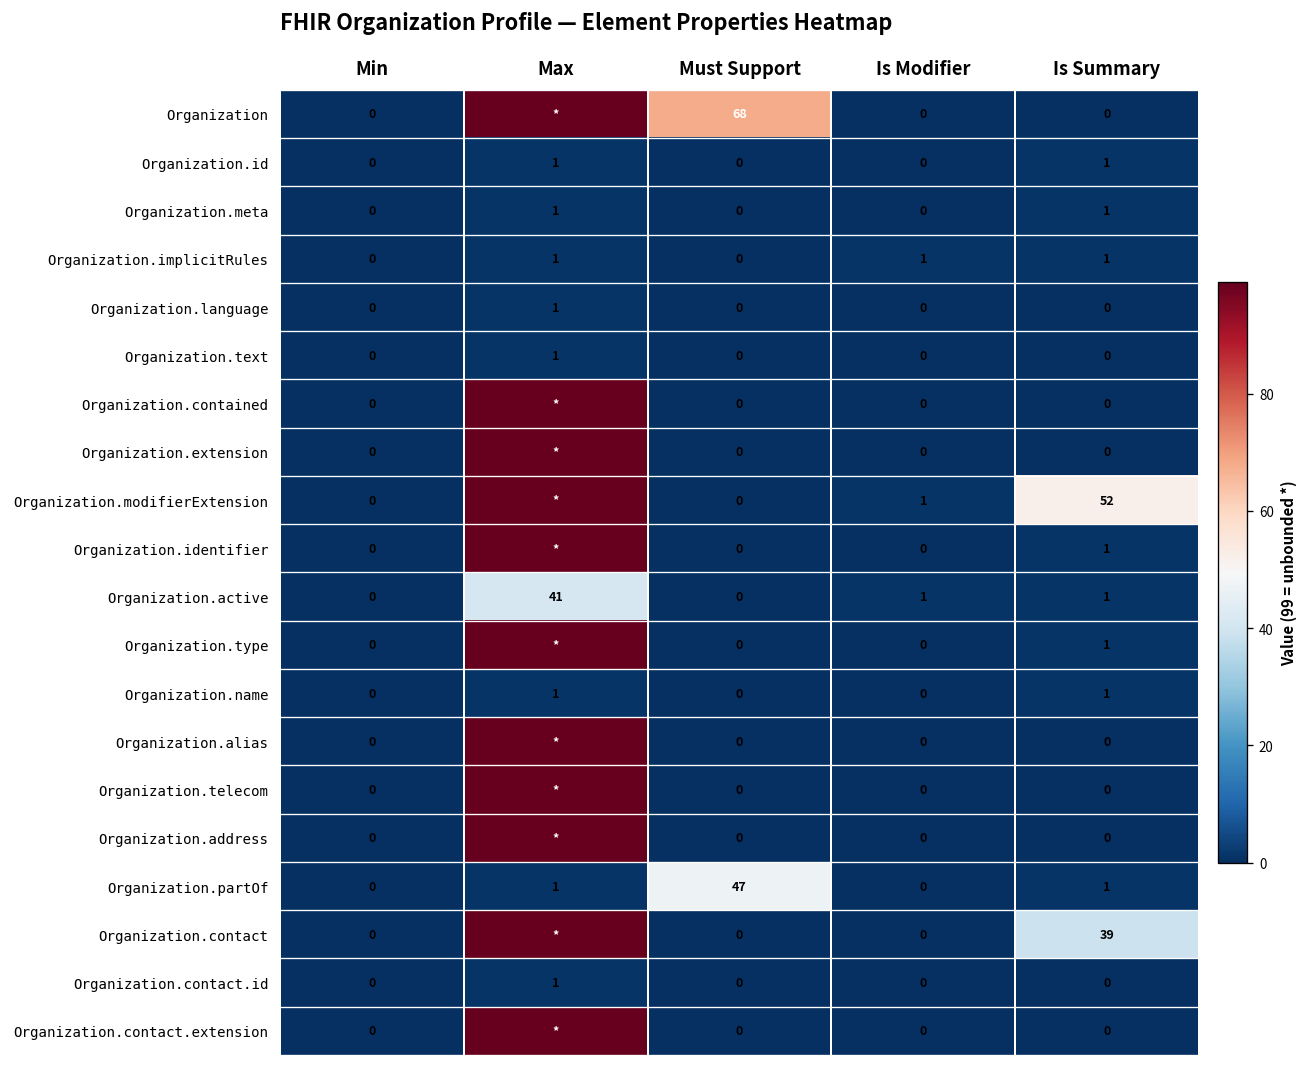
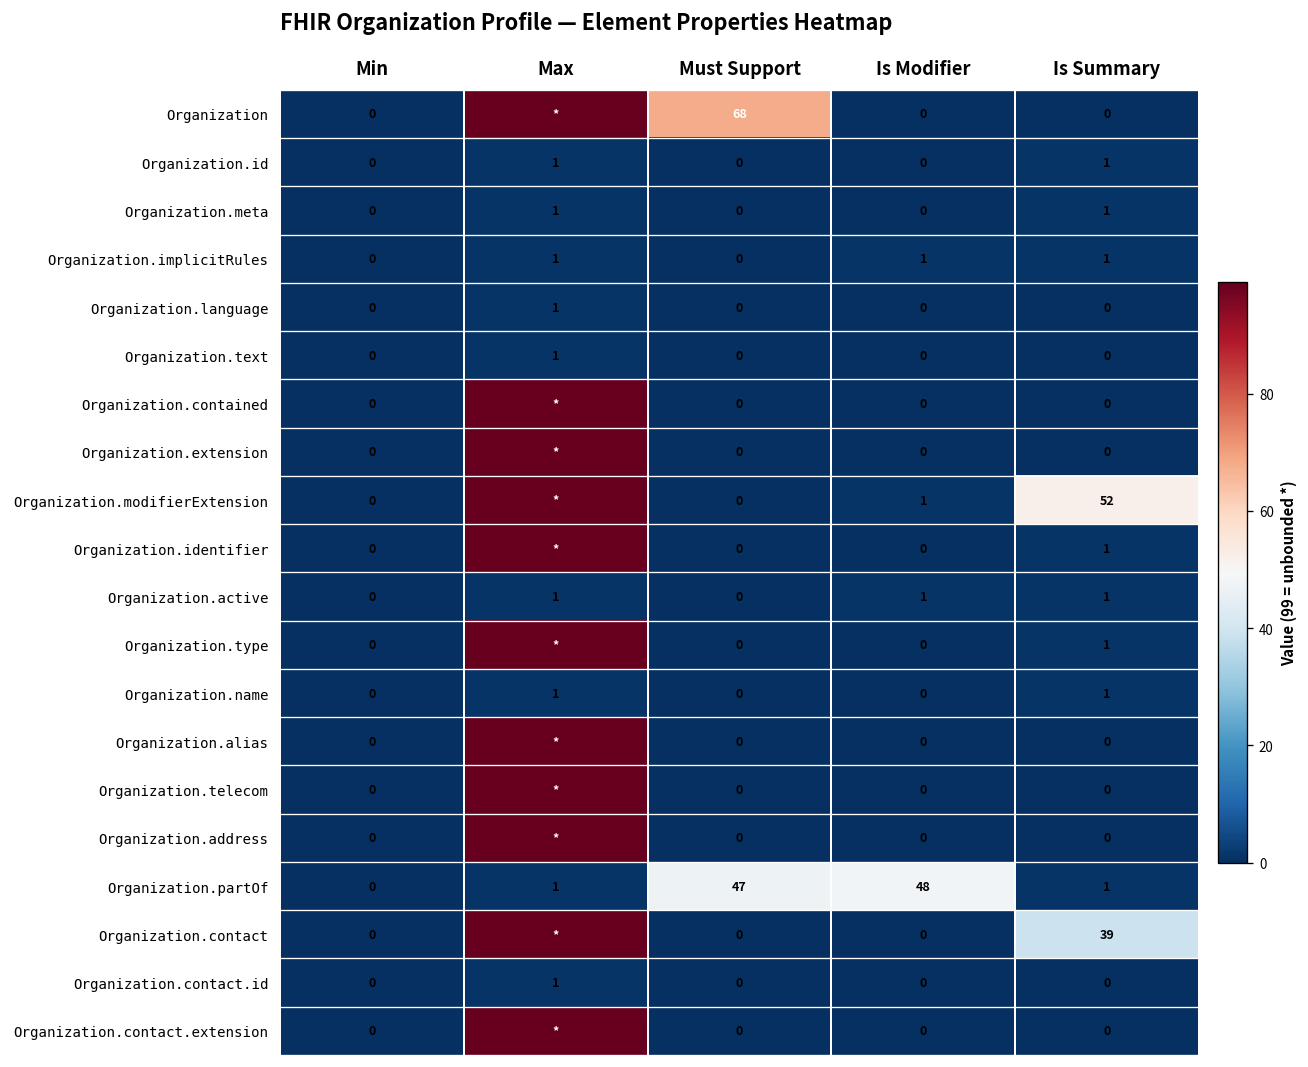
  {
    "Organization": {
      "Min": 0,
      "Must Support": 68,
      "Is Modifier": 0,
      "Is Summary": 0
    },
    "Organization.id": {
      "Min": 0,
      "Max": 1,
      "Must Support": 0,
      "Is Modifier": 0,
      "Is Summary": 1
    },
    "Organization.meta": {
      "Min": 0,
      "Max": 1,
      "Must Support": 0,
      "Is Modifier": 0,
      "Is Summary": 1
    },
    "Organization.implicitRules": {
      "Min": 0,
      "Max": 1,
      "Must Support": 0,
      "Is Modifier": 1,
      "Is Summary": 1
    },
    "Organization.language": {
      "Min": 0,
      "Max": 1,
      "Must Support": 0,
      "Is Modifier": 0,
      "Is Summary": 0
    },
    "Organization.text": {
      "Min": 0,
      "Max": 1,
      "Must Support": 0,
      "Is Modifier": 0,
      "Is Summary": 0
    },
    "Organization.contained": {
      "Min": 0,
      "Must Support": 0,
      "Is Modifier": 0,
      "Is Summary": 0
    },
    "Organization.extension": {
      "Min": 0,
      "Must Support": 0,
      "Is Modifier": 0,
      "Is Summary": 0
    },
    "Organization.modifierExtension": {
      "Min": 0,
      "Must Support": 0,
      "Is Modifier": 1,
      "Is Summary": 52
    },
    "Organization.identifier": {
      "Min": 0,
      "Must Support": 0,
      "Is Modifier": 0,
      "Is Summary": 1
    },
    "Organization.active": {
      "Min": 0,
-     "Max": 41,
+     "Max": 1,
      "Must Support": 0,
      "Is Modifier": 1,
      "Is Summary": 1
    },
    "Organization.type": {
      "Min": 0,
      "Must Support": 0,
      "Is Modifier": 0,
      "Is Summary": 1
    },
    "Organization.name": {
      "Min": 0,
      "Max": 1,
      "Must Support": 0,
      "Is Modifier": 0,
      "Is Summary": 1
    },
    "Organization.alias": {
      "Min": 0,
      "Must Support": 0,
      "Is Modifier": 0,
      "Is Summary": 0
    },
    "Organization.telecom": {
      "Min": 0,
      "Must Support": 0,
      "Is Modifier": 0,
      "Is Summary": 0
    },
    "Organization.address": {
      "Min": 0,
      "Must Support": 0,
      "Is Modifier": 0,
      "Is Summary": 0
    },
    "Organization.partOf": {
      "Min": 0,
      "Max": 1,
      "Must Support": 47,
-     "Is Modifier": 0,
+     "Is Modifier": 48,
      "Is Summary": 1
    },
    "Organization.contact": {
      "Min": 0,
      "Must Support": 0,
      "Is Modifier": 0,
      "Is Summary": 39
    },
    "Organization.contact.id": {
      "Min": 0,
      "Max": 1,
      "Must Support": 0,
      "Is Modifier": 0,
      "Is Summary": 0
    },
    "Organization.contact.extension": {
      "Min": 0,
      "Must Support": 0,
      "Is Modifier": 0,
      "Is Summary": 0
    }
  }
